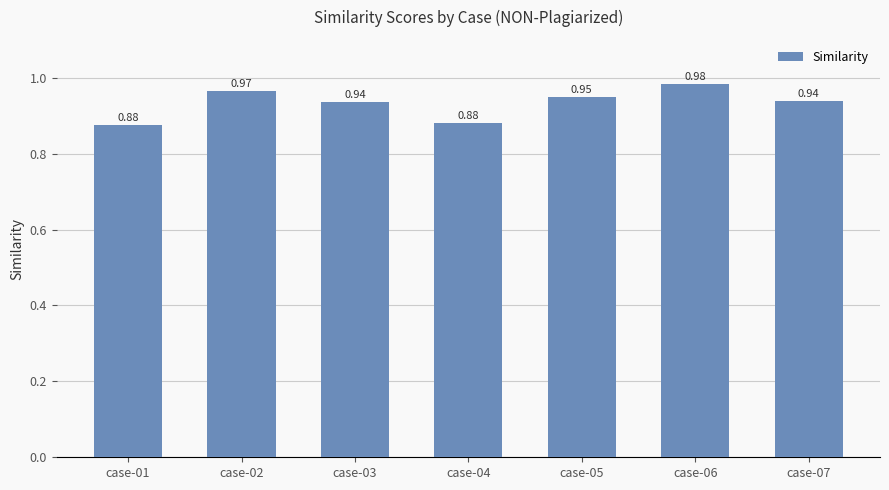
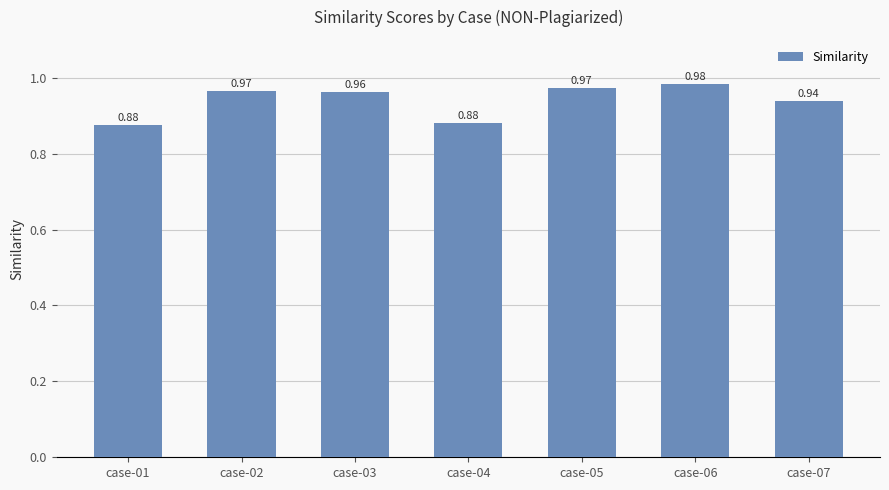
  {
    "case-01": 0.88,
    "case-02": 0.97,
-   "case-03": 0.94,
+   "case-03": 0.96,
    "case-04": 0.88,
-   "case-05": 0.95,
+   "case-05": 0.97,
    "case-06": 0.98,
    "case-07": 0.94
  }
